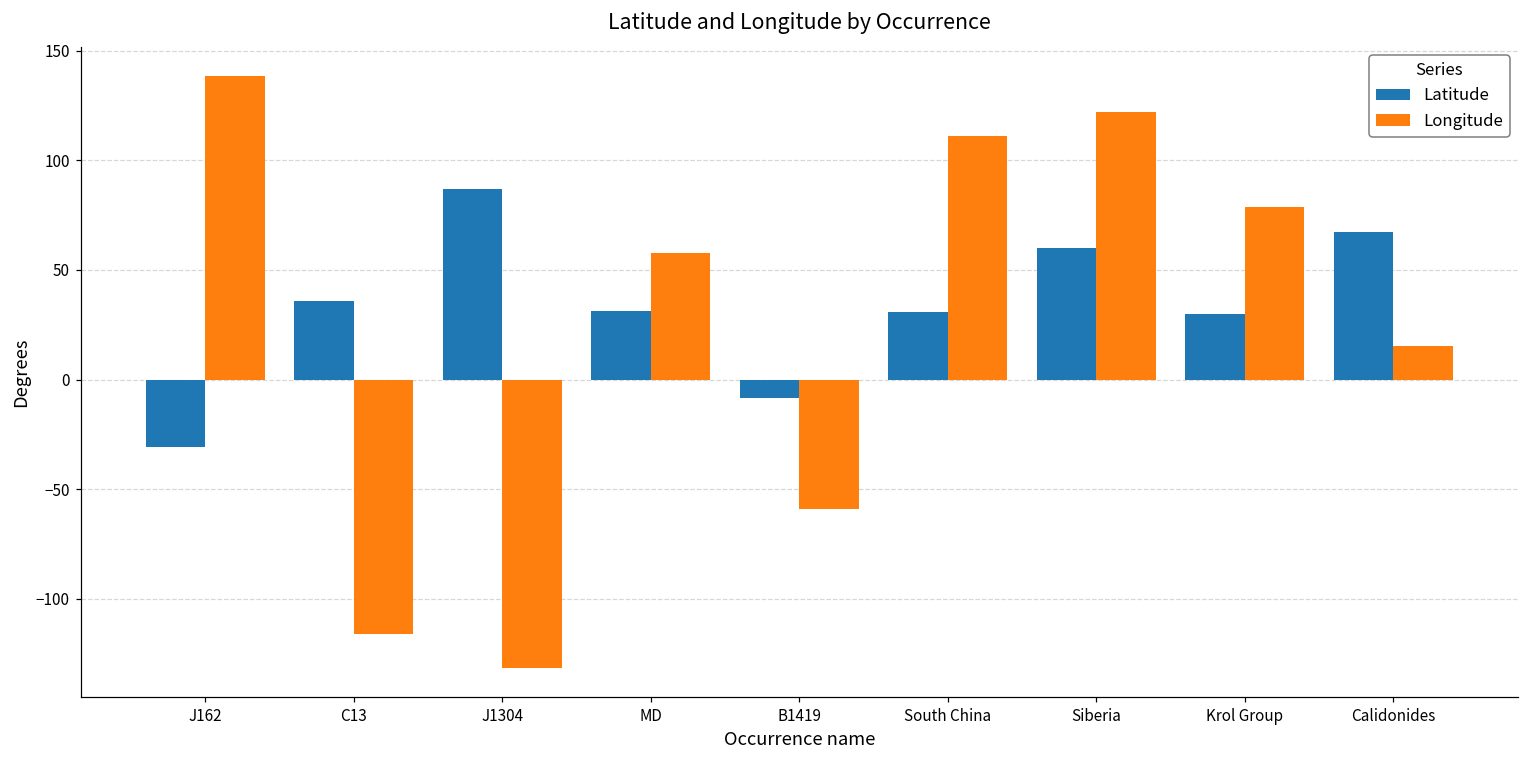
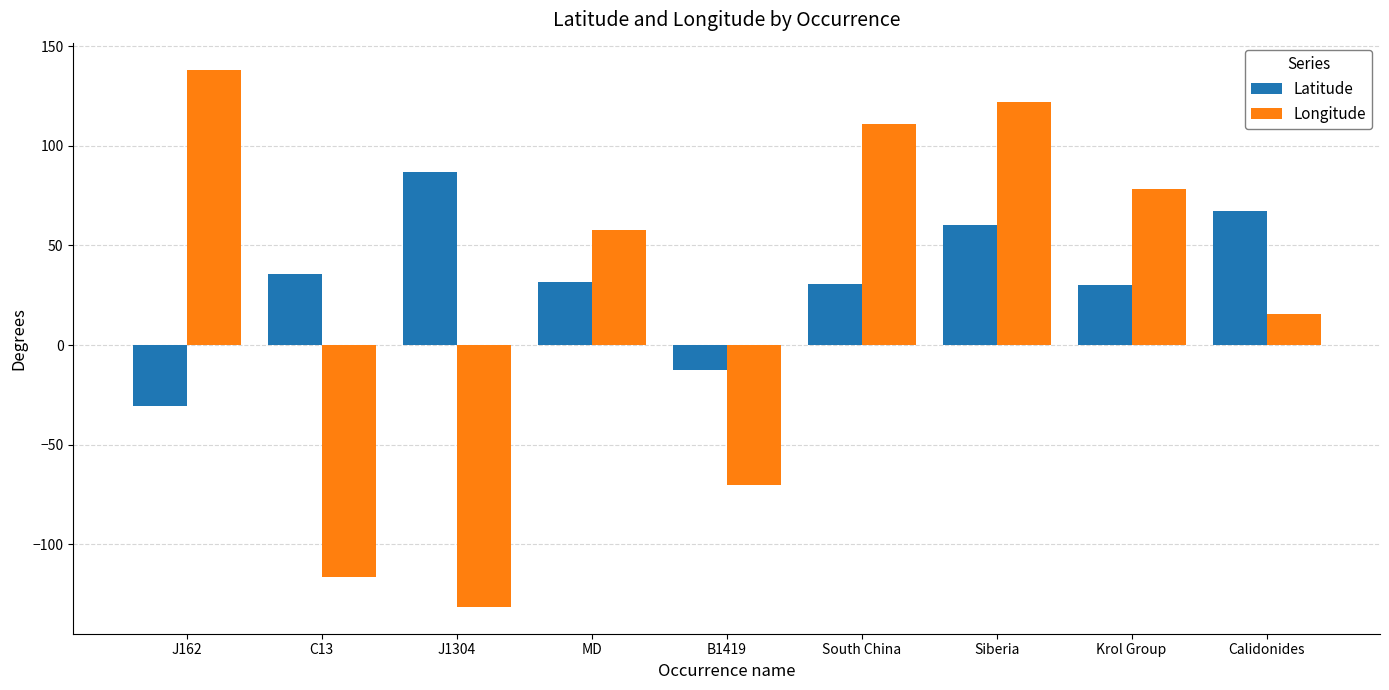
  {
    "Latitude": {
      "J162": -31,
      "C13": 36,
      "J1304": 87,
      "MD": 31,
-     "B1419": -8,
+     "B1419": -12,
      "South China": 31,
      "Siberia": 60,
      "Krol Group": 30,
      "Calidonides": 67
    },
    "Longitude": {
      "J162": 138,
      "C13": -116,
      "J1304": -131,
      "MD": 58,
-     "B1419": -59,
+     "B1419": -70,
      "South China": 111,
      "Siberia": 122,
      "Krol Group": 79,
      "Calidonides": 15
    }
  }
